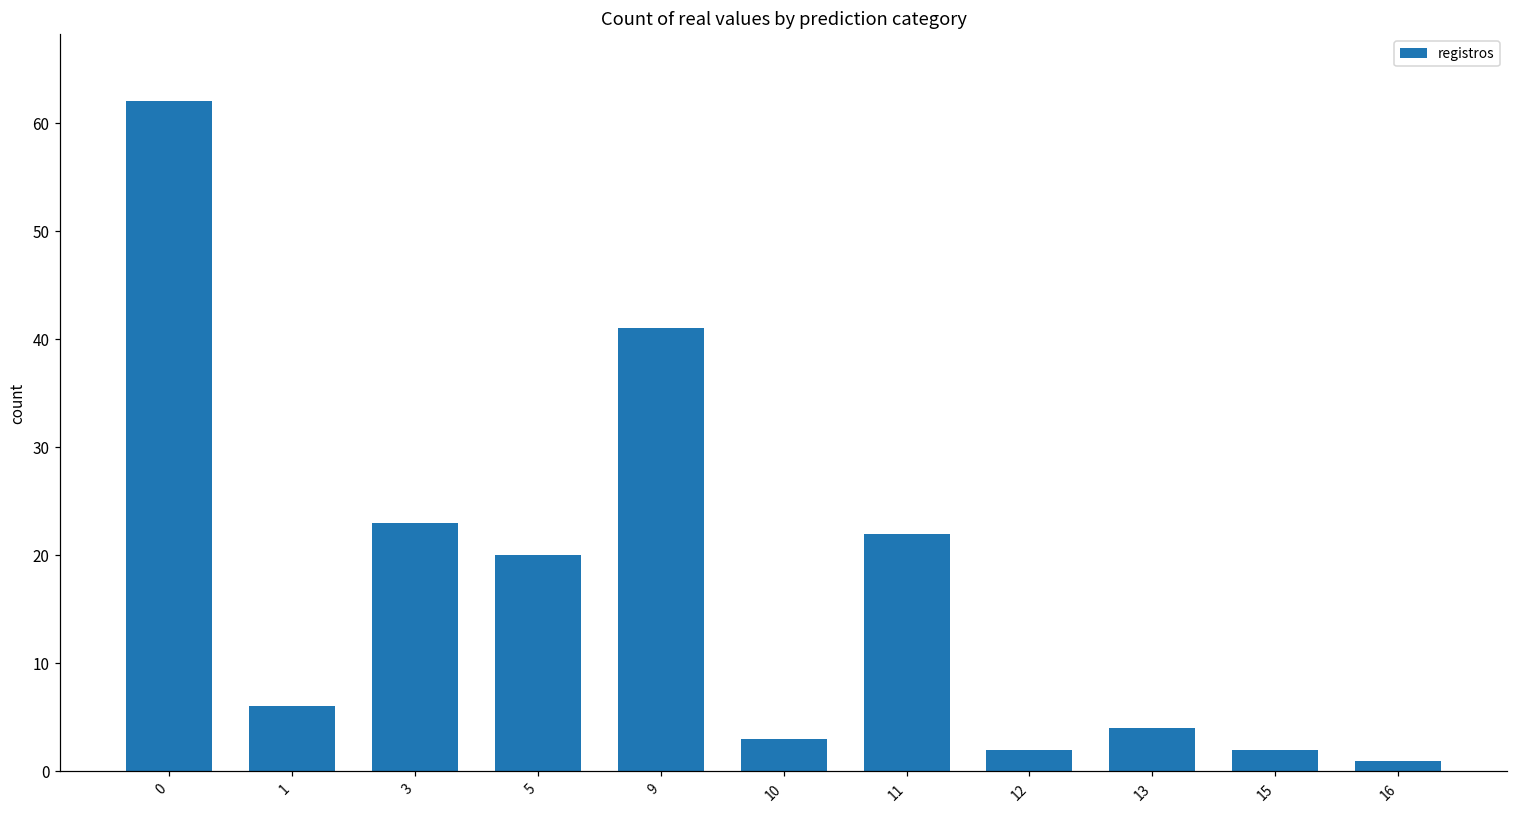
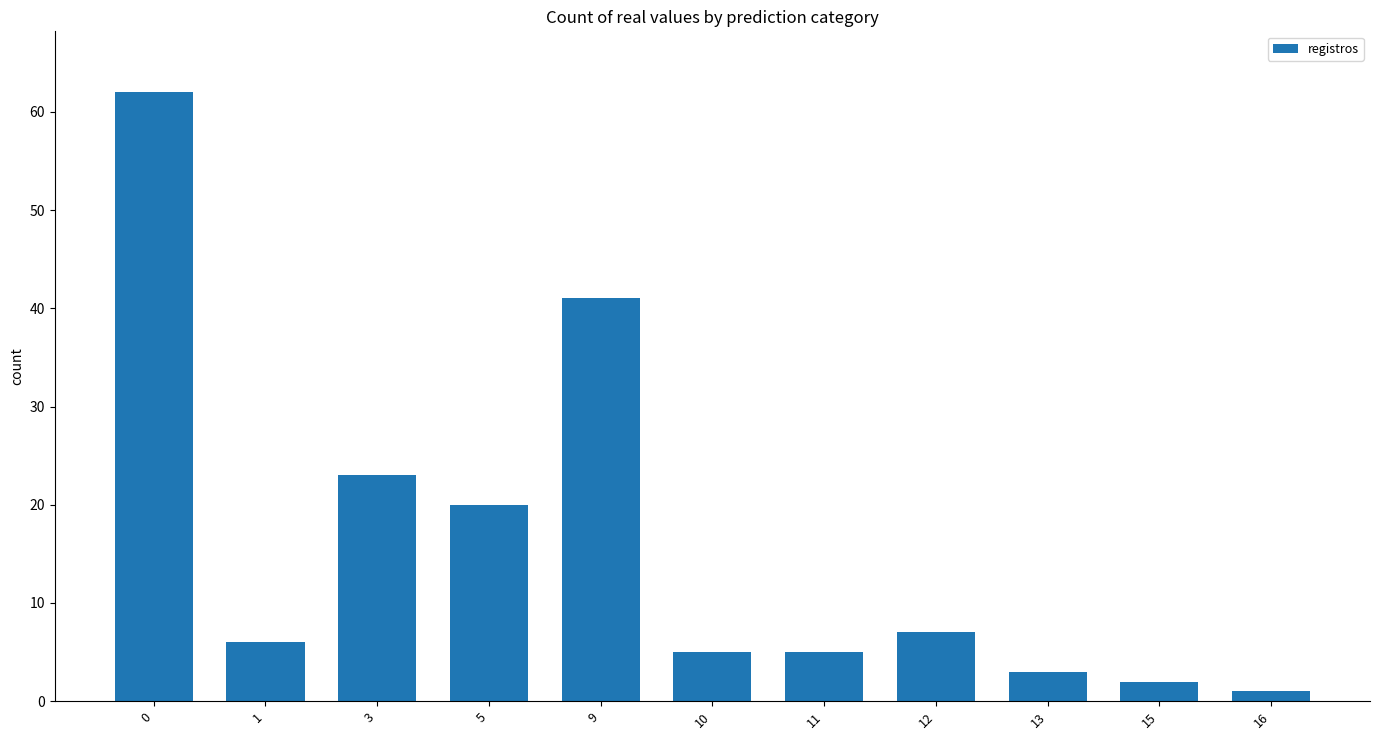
  {
    "0": 62,
    "1": 6,
    "3": 23,
    "5": 20,
    "9": 41,
-   "10": 3,
-   "11": 22,
-   "12": 2,
-   "13": 4,
+   "10": 5,
+   "11": 5,
+   "12": 7,
+   "13": 3,
    "15": 2,
    "16": 1
  }
